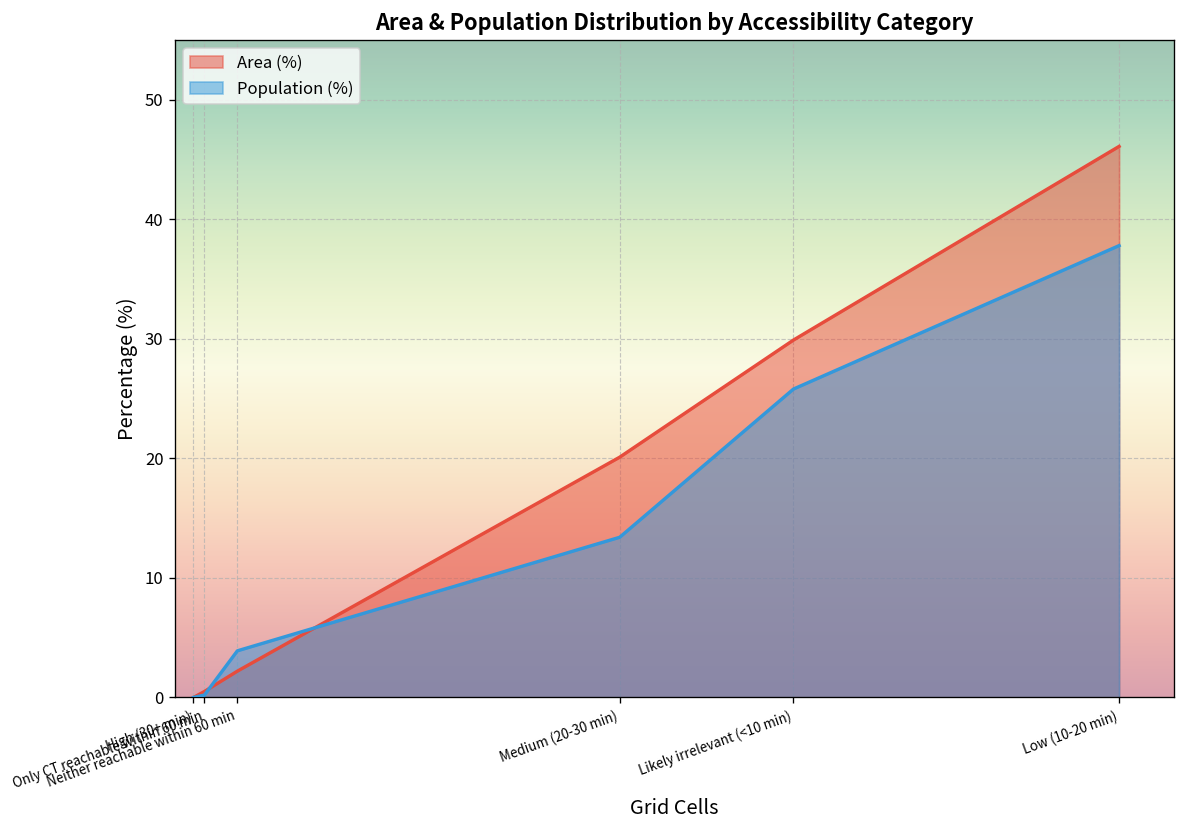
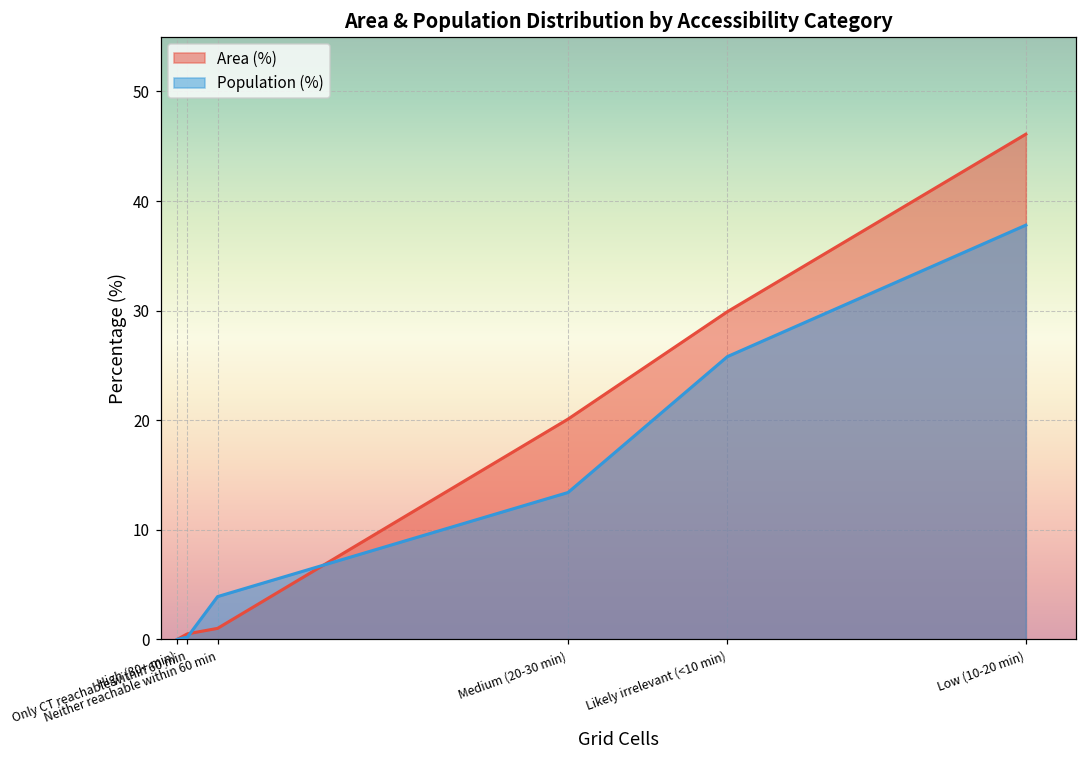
  {
    "Area (%)": {
      "Only CT reachable within 60 min": 1,
-     "Neither reachable within 60 min": 2,
+     "Neither reachable within 60 min": 1,
      "Medium (20-30 min)": 20,
      "Likely irrelevant (<10 min)": 30,
      "Low (10-20 min)": 46
    },
    "Population (%)": {
      "Only CT reachable within 60 min": 0,
      "Neither reachable within 60 min": 4,
      "Medium (20-30 min)": 13,
      "Likely irrelevant (<10 min)": 26,
      "Low (10-20 min)": 38
    }
  }
